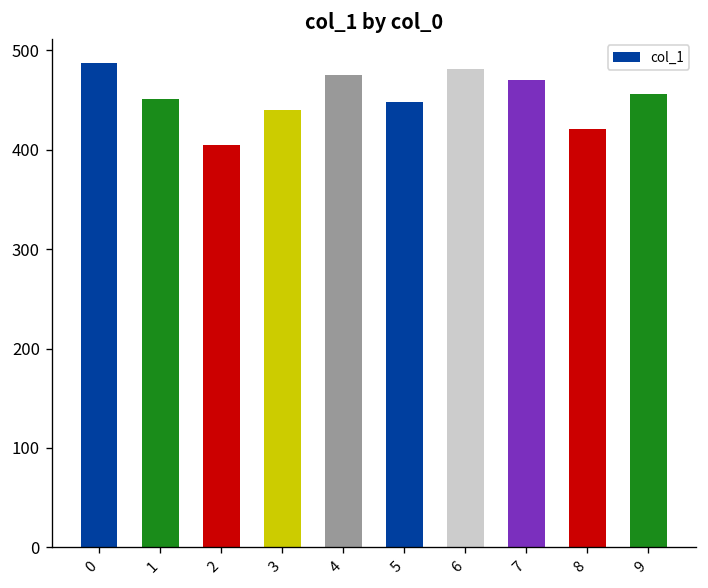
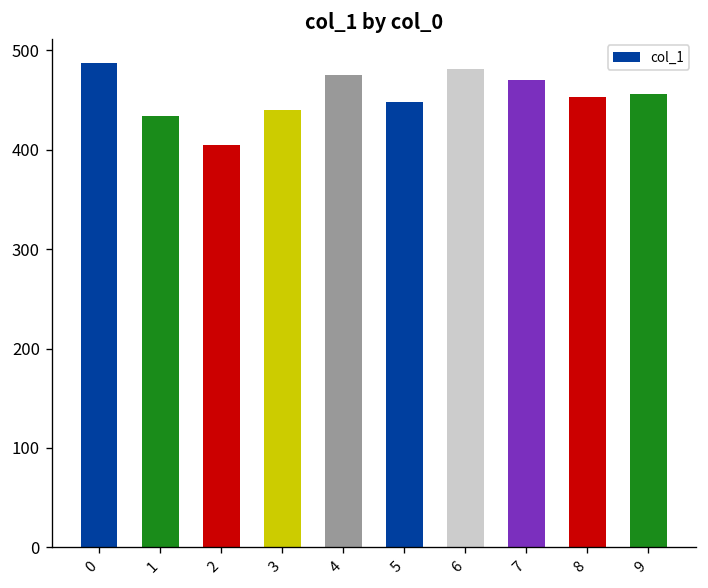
  {
    "0": 490,
-   "1": 450,
+   "1": 430,
    "2": 400,
    "3": 440,
    "4": 470,
    "5": 450,
    "6": 480,
    "7": 470,
-   "8": 420,
+   "8": 450,
    "9": 460
  }
